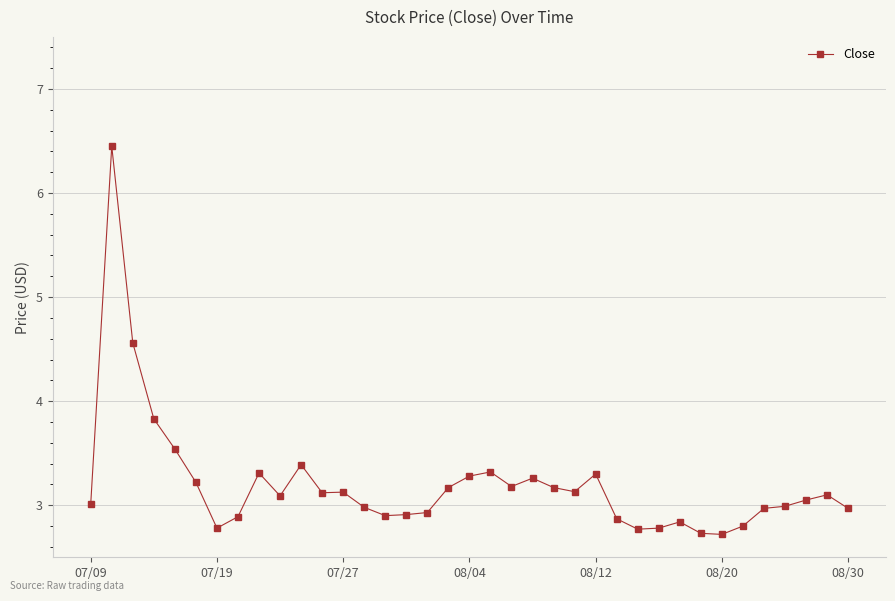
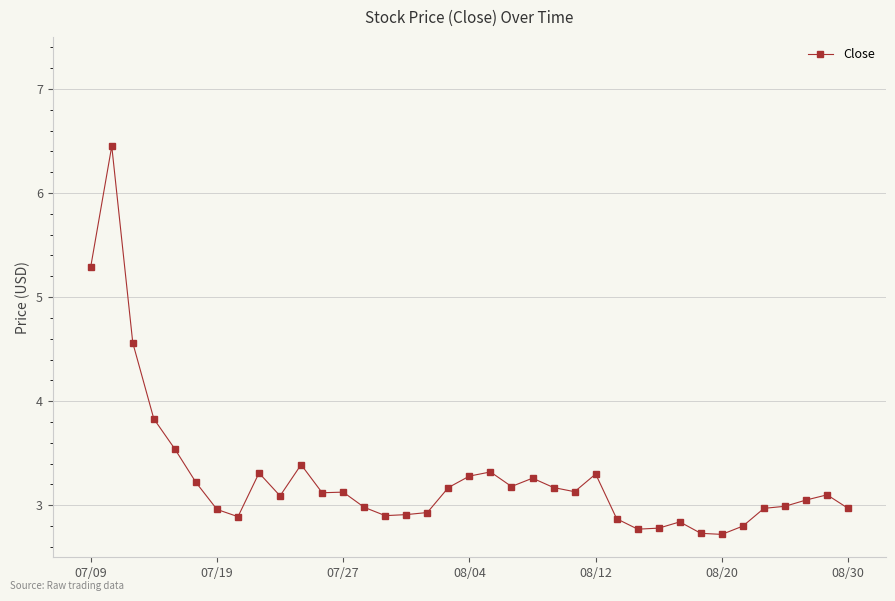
  {
-   "07/09": 3.01,
-   "07/19": 2.78,
+   "07/09": 5.29,
+   "07/19": 2.96,
    "07/27": 3.13,
    "08/04": 3.28,
    "08/12": 3.30,
    "08/20": 2.72,
    "08/30": 2.97
  }
